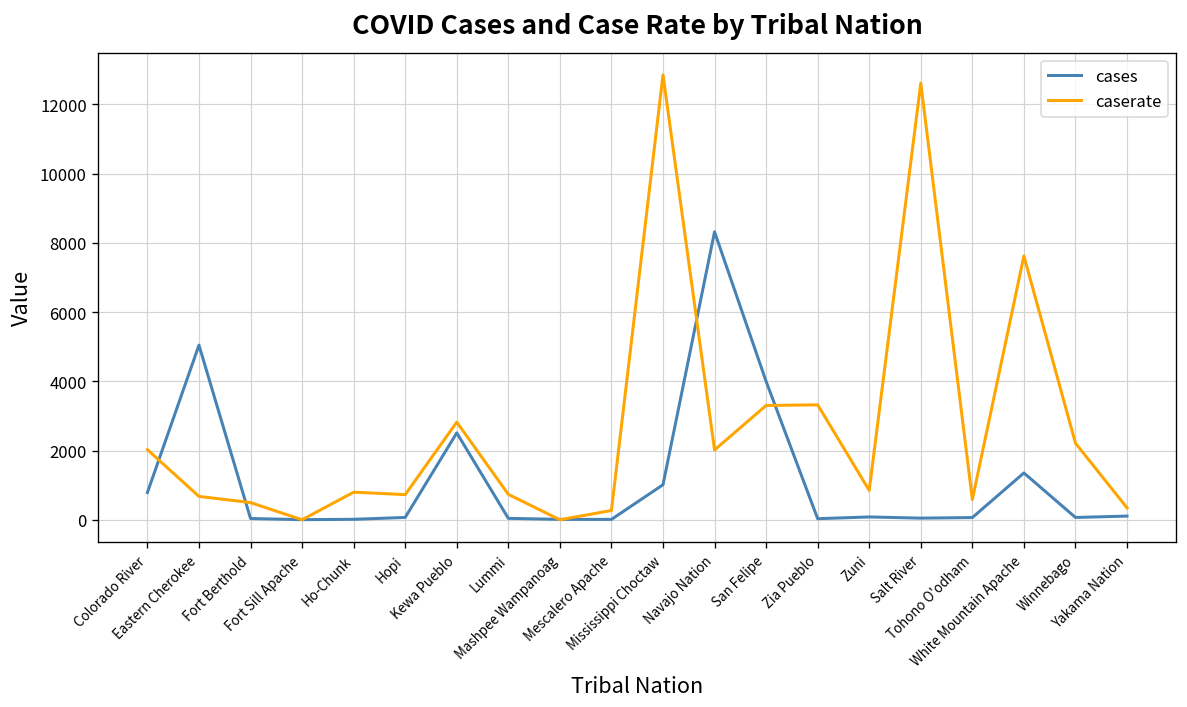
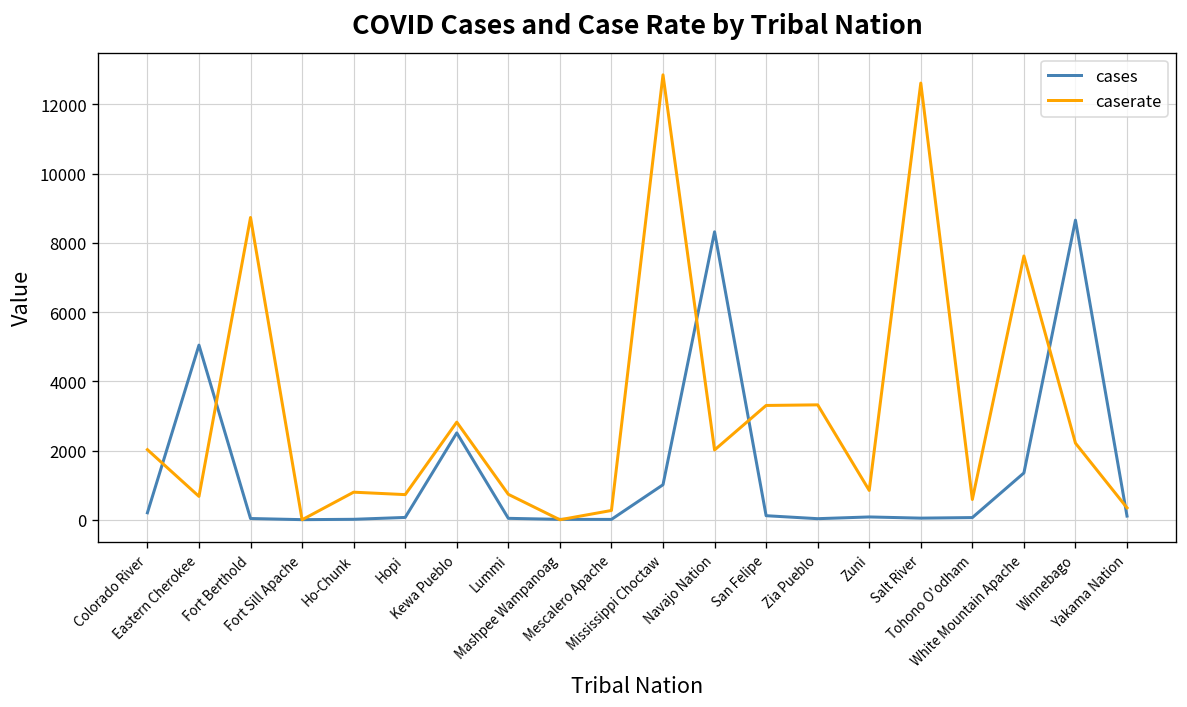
  {
    "cases": {
-     "Colorado River": 800,
+     "Colorado River": 200,
      "Eastern Cherokee": 5000,
      "Fort Berthold": 0,
      "Ho-Chunk": 0,
      "Hopi": 100,
      "Kewa Pueblo": 2500,
      "Lummi": 0,
      "Mescalero Apache": 0,
      "Mississippi Choctaw": 1000,
      "Navajo Nation": 8300,
-     "San Felipe": 4000,
+     "San Felipe": 100,
      "Zia Pueblo": 0,
      "Zuni": 100,
      "Salt River": 0,
      "Tohono O'odham": 100,
      "White Mountain Apache": 1400,
-     "Winnebago": 100,
+     "Winnebago": 8700,
      "Yakama Nation": 100
    },
    "caserate": {
      "Colorado River": 2000,
      "Eastern Cherokee": 700,
-     "Fort Berthold": 500,
+     "Fort Berthold": 8700,
      "Ho-Chunk": 800,
      "Hopi": 700,
      "Kewa Pueblo": 2800,
      "Lummi": 700,
      "Mescalero Apache": 300,
      "Mississippi Choctaw": 12900,
      "Navajo Nation": 2000,
      "San Felipe": 3300,
      "Zia Pueblo": 3300,
      "Zuni": 800,
      "Salt River": 12600,
      "Tohono O'odham": 600,
      "White Mountain Apache": 7600,
      "Winnebago": 2200,
      "Yakama Nation": 300
    }
  }
